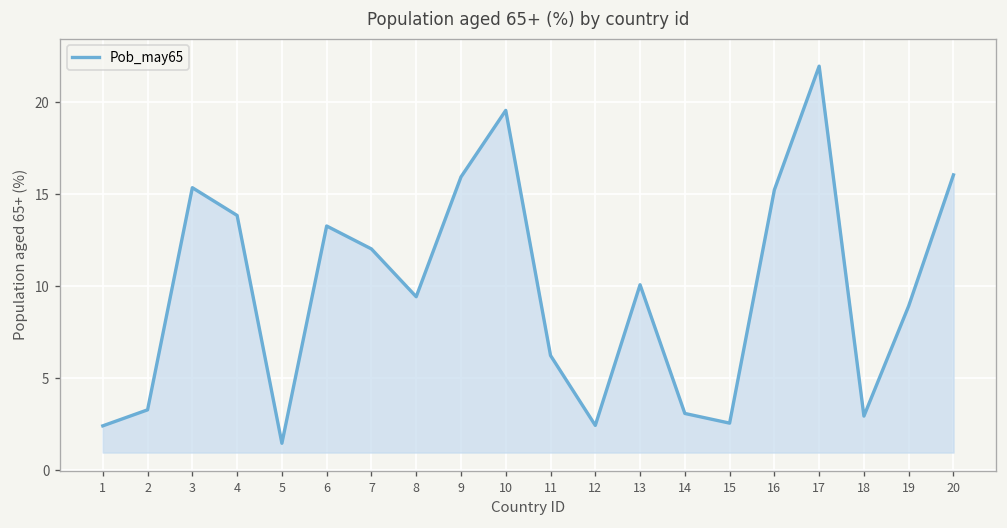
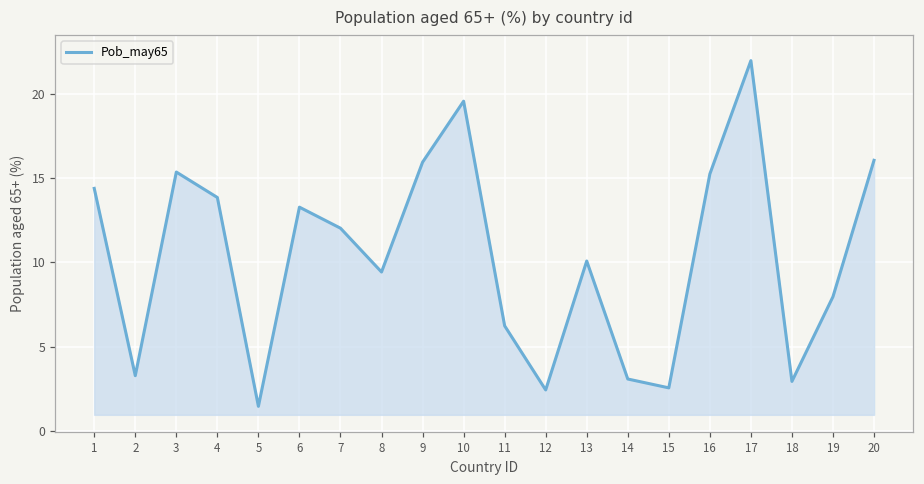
  {
-   "1": 2.4,
+   "1": 14.4,
    "2": 3.3,
    "3": 15.4,
    "4": 13.8,
    "5": 1.5,
    "6": 13.3,
    "7": 12.0,
    "8": 9.4,
    "9": 15.9,
    "10": 19.5,
    "11": 6.2,
    "12": 2.4,
    "13": 10.1,
    "14": 3.1,
    "15": 2.6,
    "16": 15.2,
    "17": 21.9,
    "18": 2.9,
-   "19": 8.9,
+   "19": 8.0,
    "20": 16.0
  }
